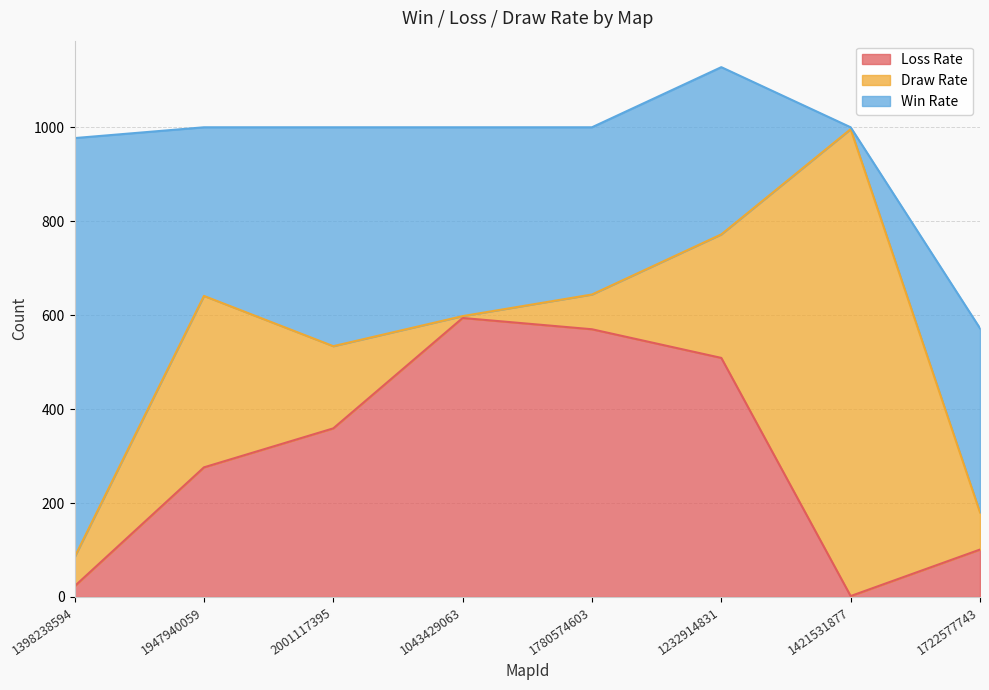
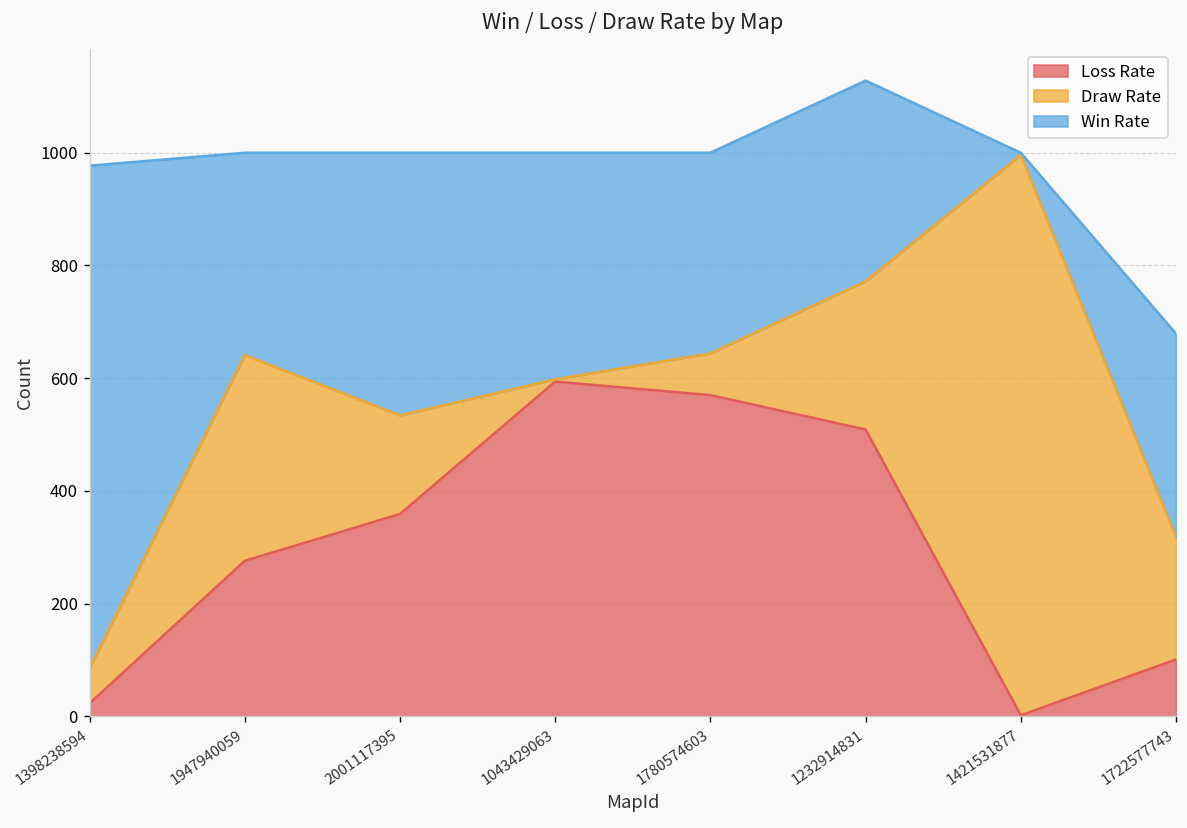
  {
    "Loss Rate": {
      "1398238594": 20,
      "1947940059": 280,
      "2001117395": 360,
      "1780574603": 570,
      "1232914831": 510,
      "1421531877": 0,
      "1722577743": 100
    },
    "Draw Rate": {
      "1398238594": 60,
      "1947940059": 370,
      "2001117395": 180,
      "1780574603": 70,
      "1232914831": 260,
-     "1722577743": 80
+     "1722577743": 220
    },
    "Win Rate": {
      "1398238594": 890,
      "1947940059": 360,
      "2001117395": 470,
      "1043429063": 400,
      "1780574603": 360,
      "1232914831": 360,
-     "1722577743": 390
+     "1722577743": 360
    }
  }
